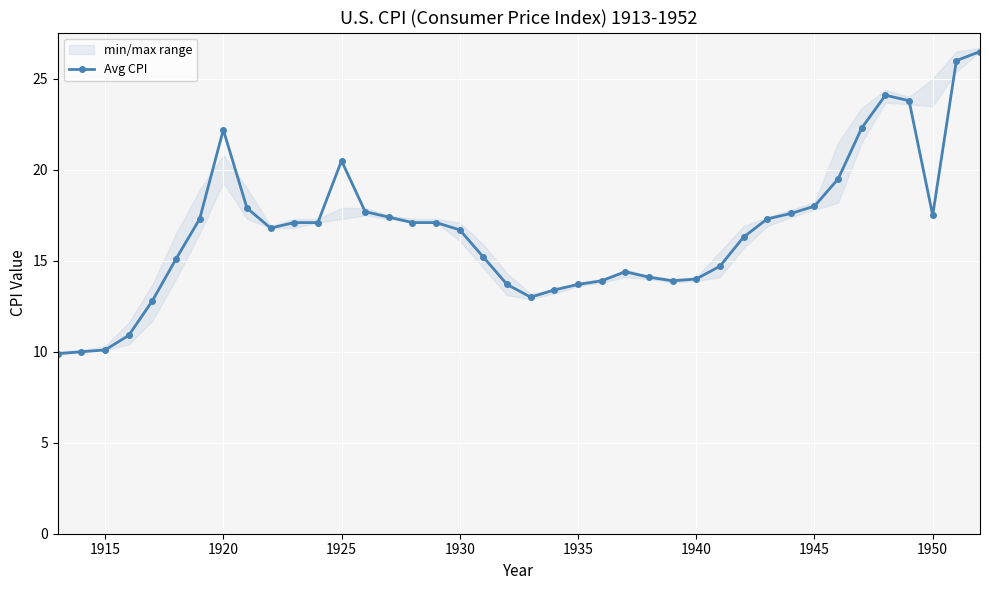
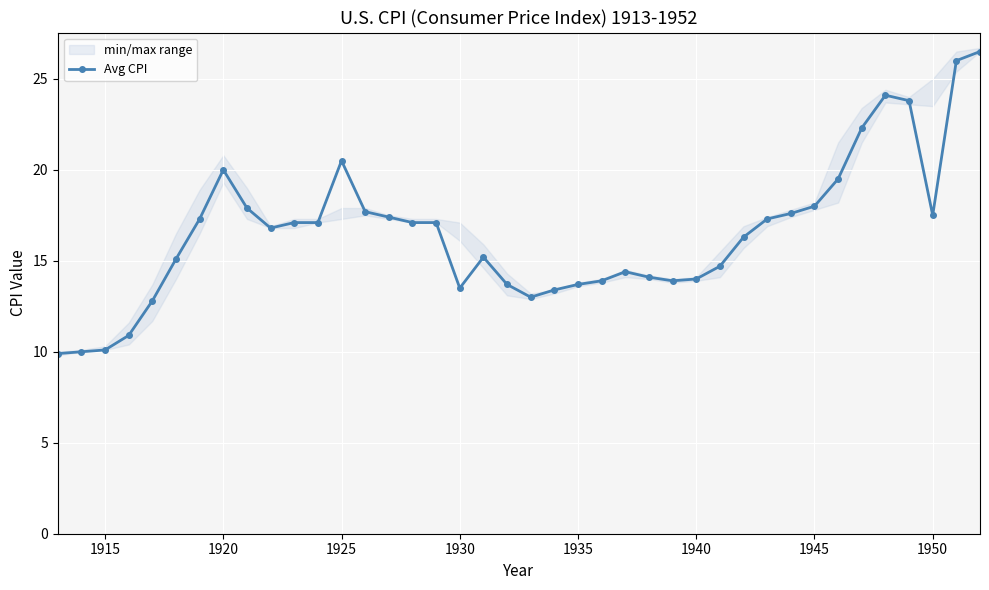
  {
    "Avg CPI": {
      "1915": 10.1,
-     "1920": 22.2,
+     "1920": 20.0,
      "1925": 20.5,
-     "1930": 16.7,
+     "1930": 13.5,
      "1945": 18.0,
      "1950": 17.5
    }
  }
